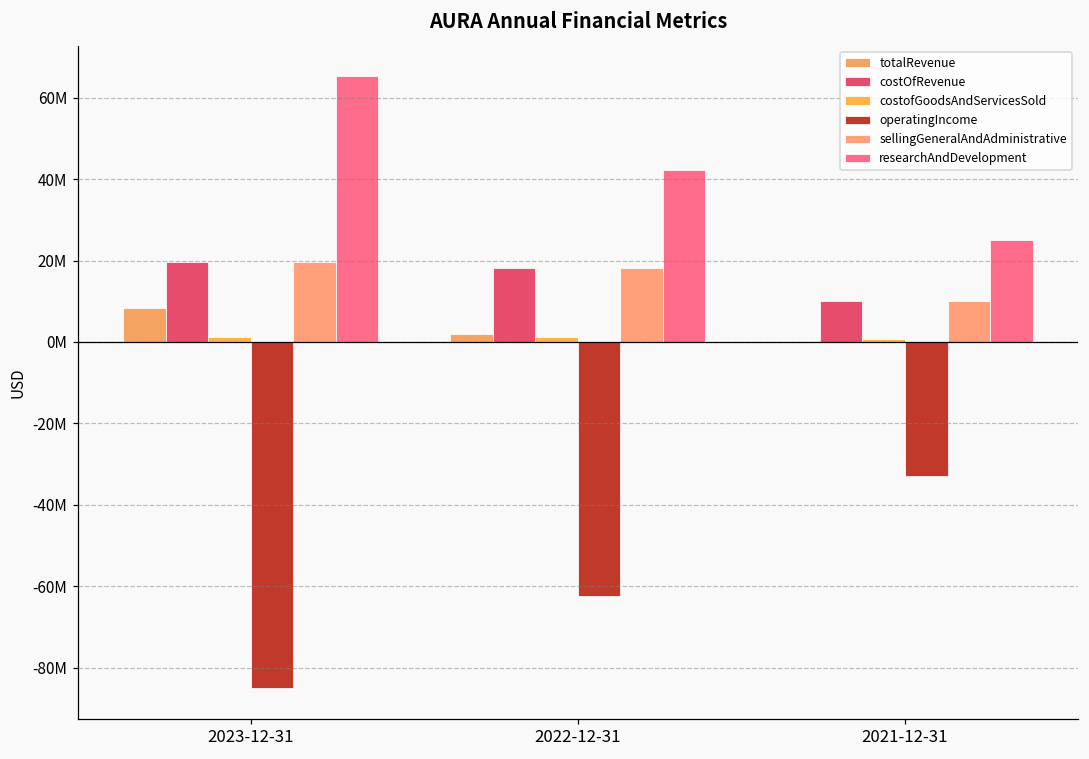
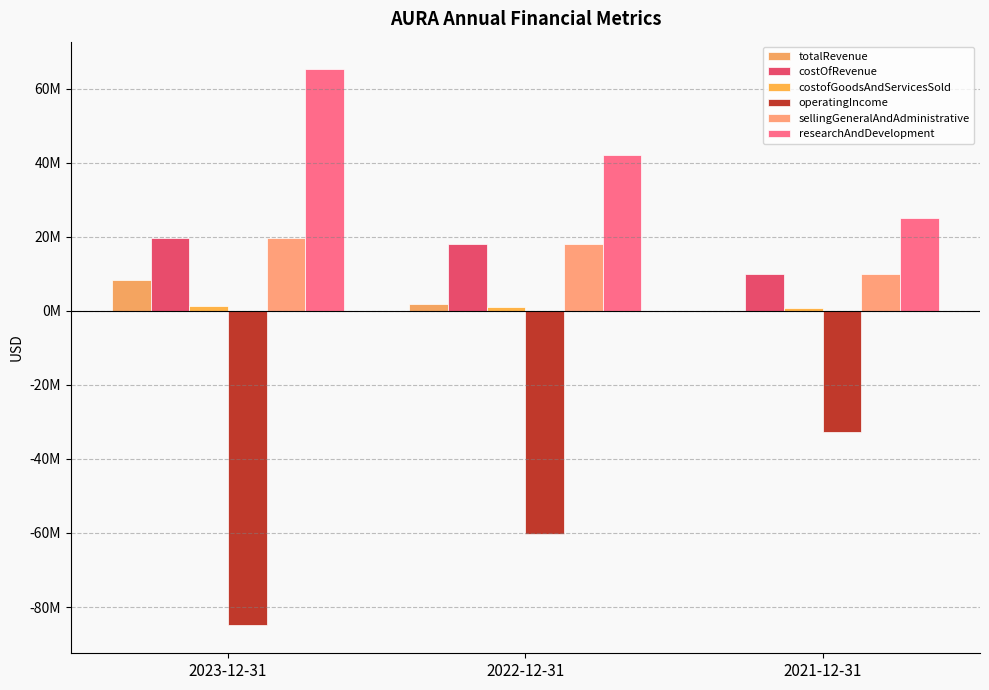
  {
    "operatingIncome": {
      "2023-12-31": -85000000,
-     "2022-12-31": -62000000,
+     "2022-12-31": -60000000,
      "2021-12-31": -33000000
    }
  }
